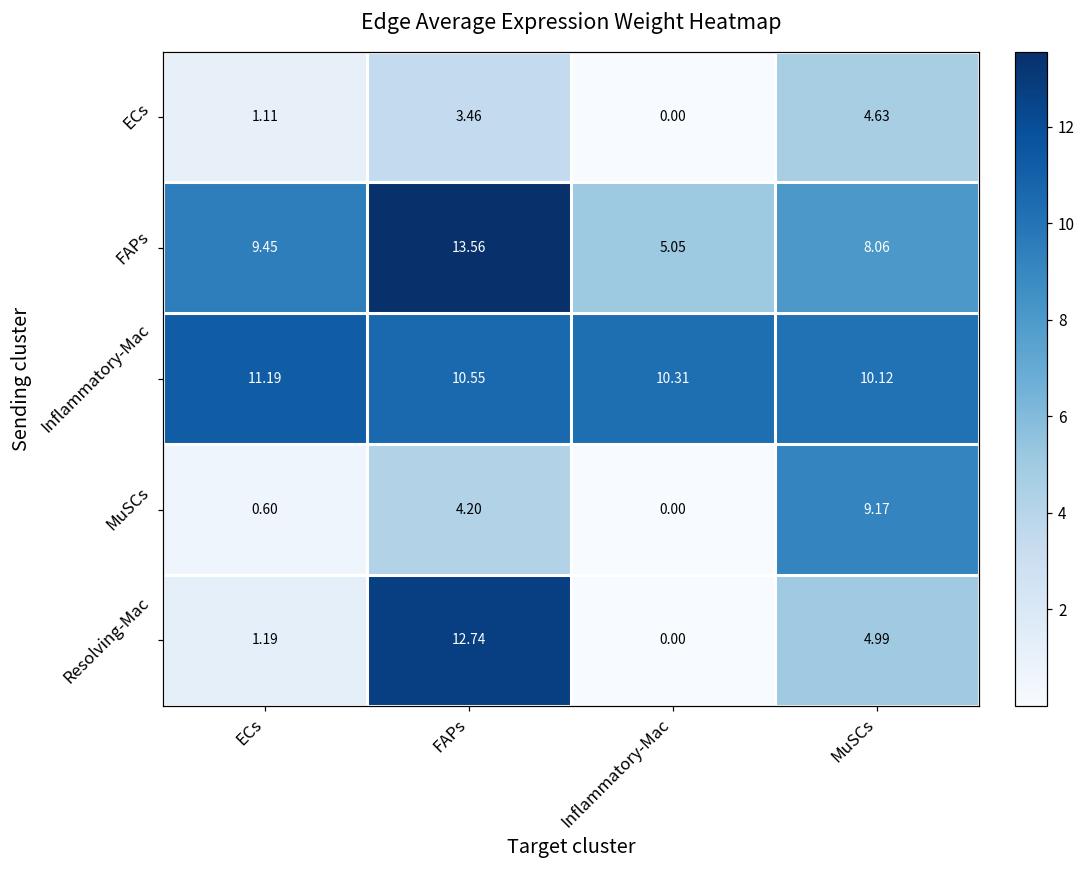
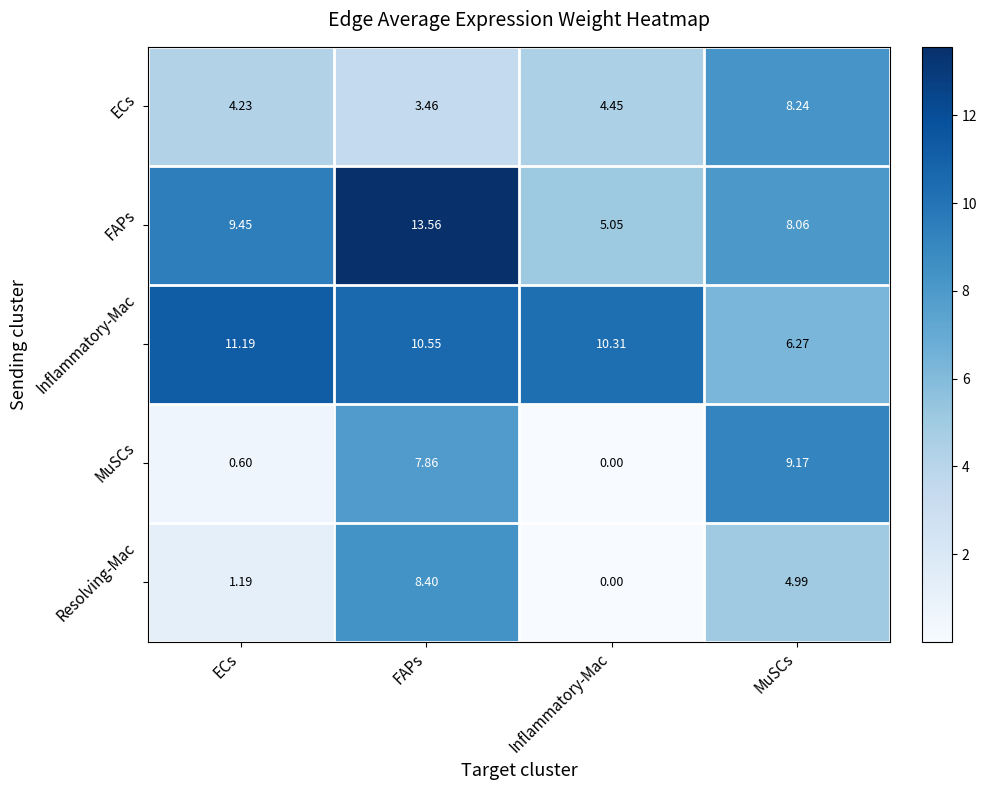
  {
    "ECs": {
-     "ECs": 1.11,
+     "ECs": 4.23,
      "FAPs": 3.46,
-     "Inflammatory-Mac": 0.00,
-     "MuSCs": 4.63
+     "Inflammatory-Mac": 4.45,
+     "MuSCs": 8.24
    },
    "FAPs": {
      "ECs": 9.45,
      "FAPs": 13.56,
      "Inflammatory-Mac": 5.05,
      "MuSCs": 8.06
    },
    "Inflammatory-Mac": {
      "ECs": 11.19,
      "FAPs": 10.55,
      "Inflammatory-Mac": 10.31,
-     "MuSCs": 10.12
+     "MuSCs": 6.27
    },
    "MuSCs": {
      "ECs": 0.60,
-     "FAPs": 4.20,
+     "FAPs": 7.86,
      "Inflammatory-Mac": 0.00,
      "MuSCs": 9.17
    },
    "Resolving-Mac": {
      "ECs": 1.19,
-     "FAPs": 12.74,
+     "FAPs": 8.40,
      "Inflammatory-Mac": 0.00,
      "MuSCs": 4.99
    }
  }
